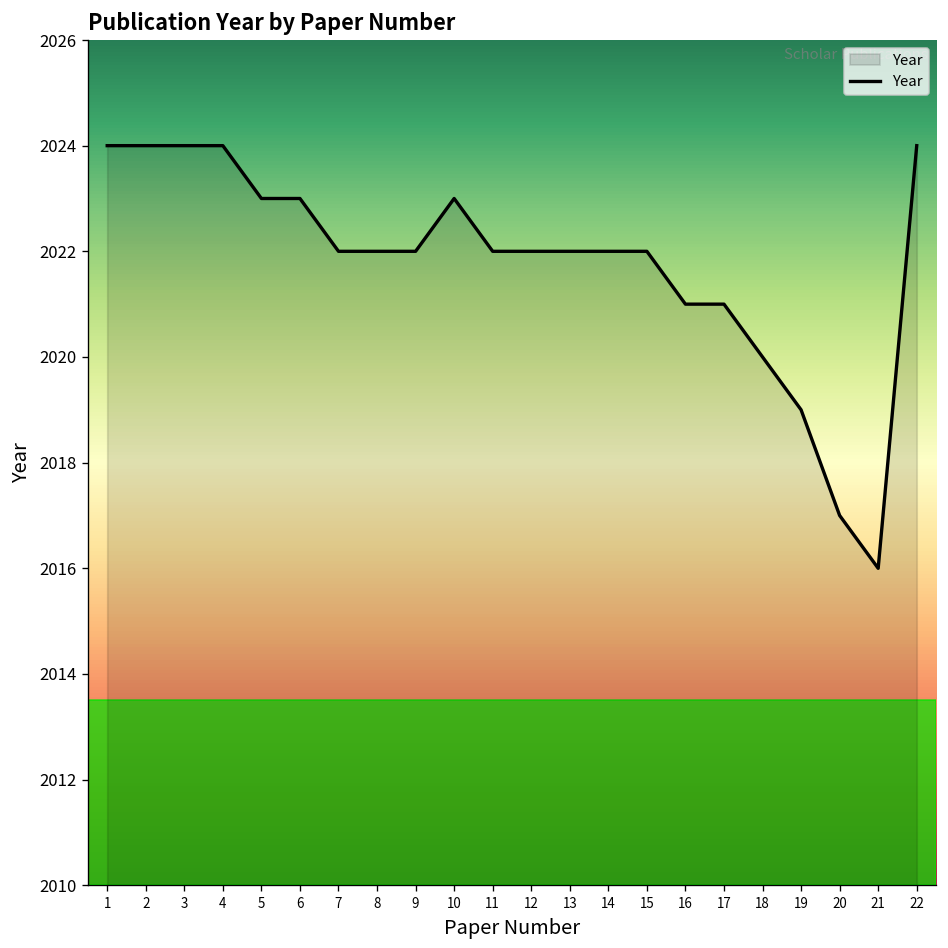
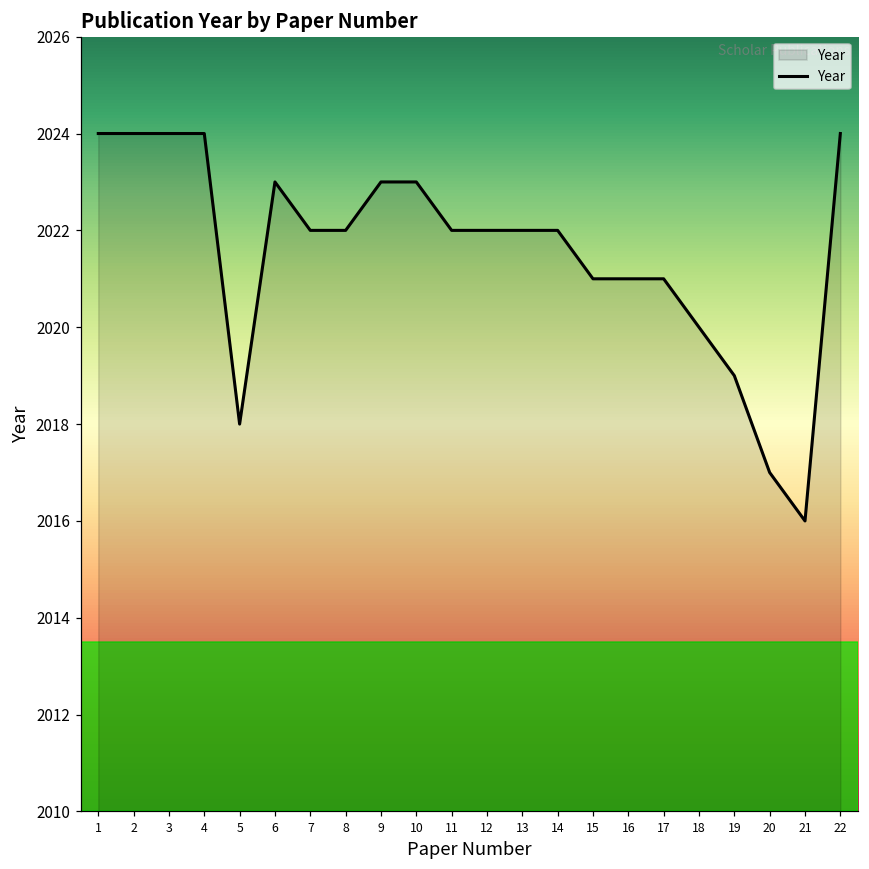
  {
    "1": 2024,
    "2": 2024,
    "3": 2024,
    "4": 2024,
-   "5": 2023,
+   "5": 2018,
    "6": 2023,
    "7": 2022,
    "8": 2022,
-   "9": 2022,
+   "9": 2023,
    "10": 2023,
    "11": 2022,
    "12": 2022,
    "13": 2022,
    "14": 2022,
-   "15": 2022,
+   "15": 2021,
    "16": 2021,
    "17": 2021,
    "18": 2020,
    "19": 2019,
    "20": 2017,
    "21": 2016,
    "22": 2024
  }
